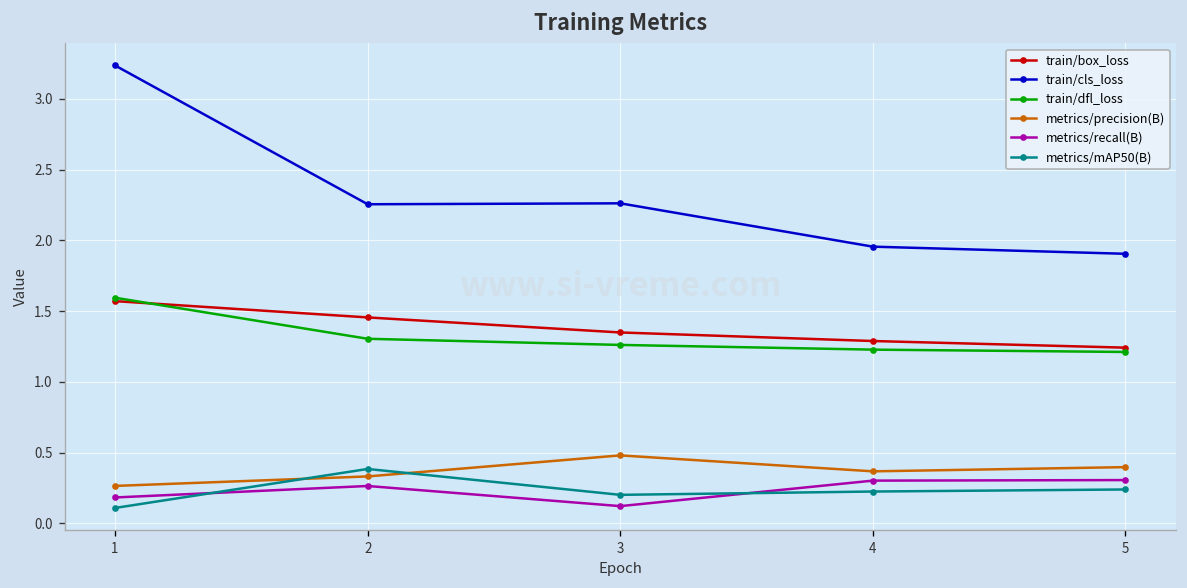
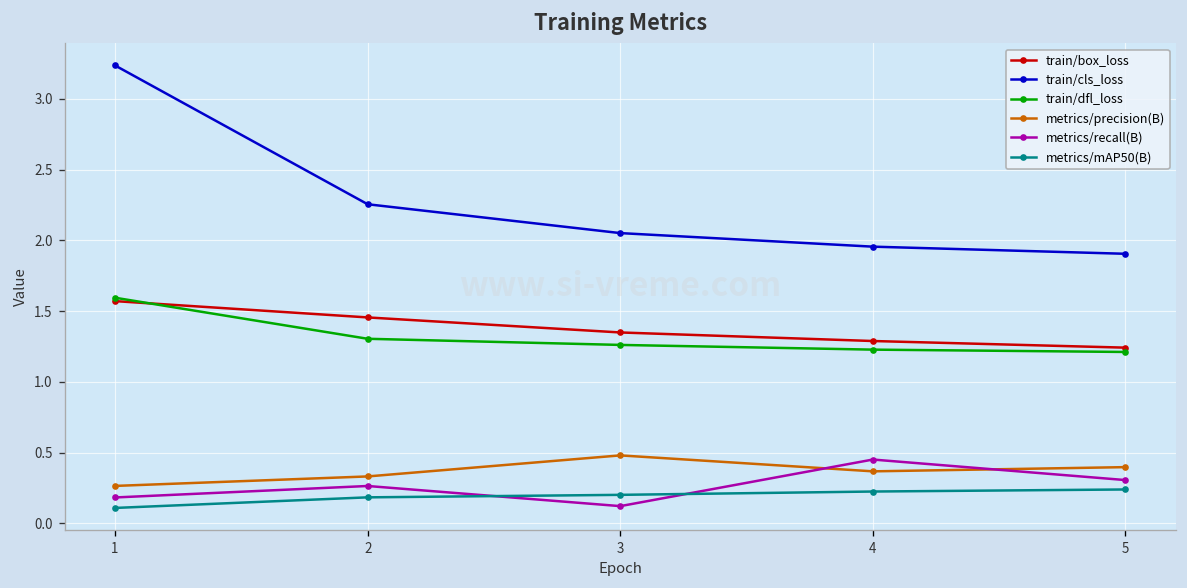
  {
    "train/box_loss": {
      "1": 1.57,
      "2": 1.46,
      "3": 1.35,
      "4": 1.29,
      "5": 1.24
    },
    "train/cls_loss": {
      "1": 3.24,
      "2": 2.26,
-     "3": 2.26,
+     "3": 2.05,
      "4": 1.96,
      "5": 1.91
    },
    "train/dfl_loss": {
      "1": 1.59,
      "2": 1.30,
      "3": 1.26,
      "4": 1.23,
      "5": 1.21
    },
    "metrics/precision(B)": {
      "1": 0.26,
      "2": 0.33,
      "3": 0.48,
      "4": 0.37,
      "5": 0.40
    },
    "metrics/recall(B)": {
      "1": 0.18,
      "2": 0.26,
      "3": 0.12,
-     "4": 0.30,
+     "4": 0.45,
      "5": 0.31
    },
    "metrics/mAP50(B)": {
      "1": 0.11,
-     "2": 0.38,
+     "2": 0.18,
      "3": 0.20,
      "4": 0.22,
      "5": 0.24
    }
  }
